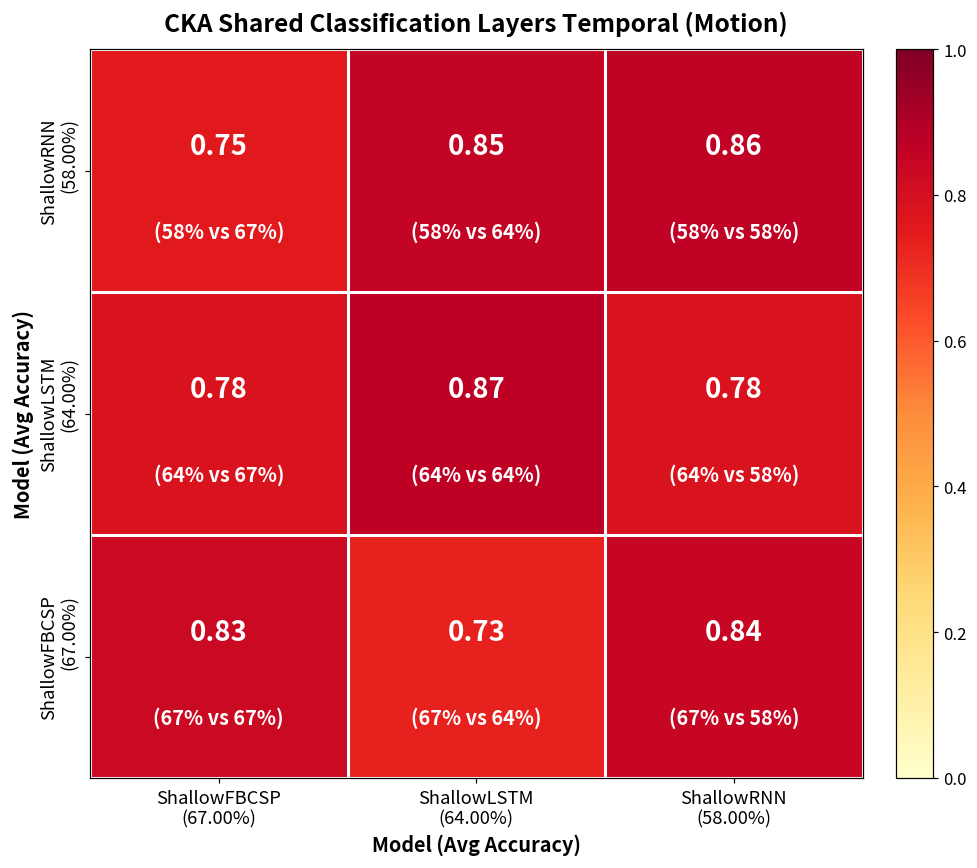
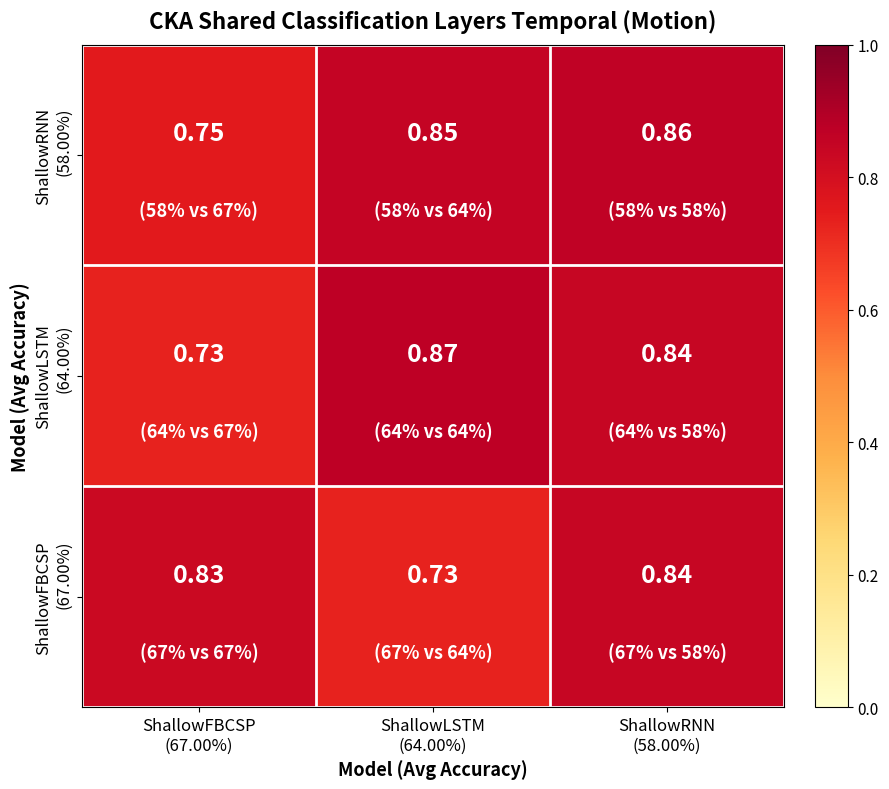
  {
    "ShallowLSTM (64.00%)": {
-     "ShallowFBCSP (67.00%)": 0.78,
-     "ShallowRNN (58.00%)": 0.78
+     "ShallowFBCSP (67.00%)": 0.73,
+     "ShallowRNN (58.00%)": 0.84
    }
  }
